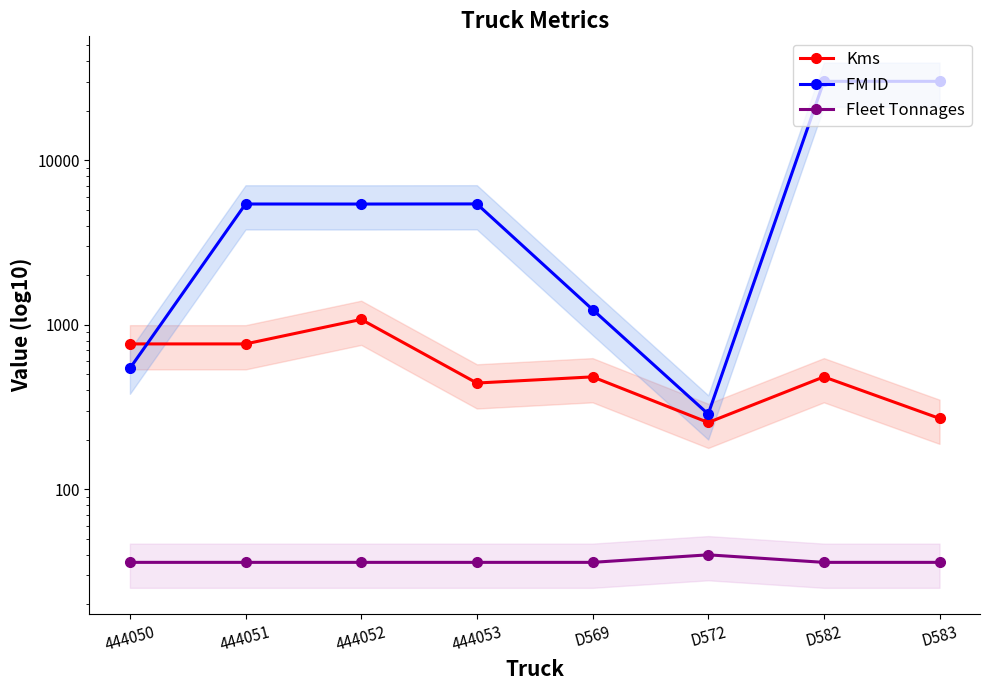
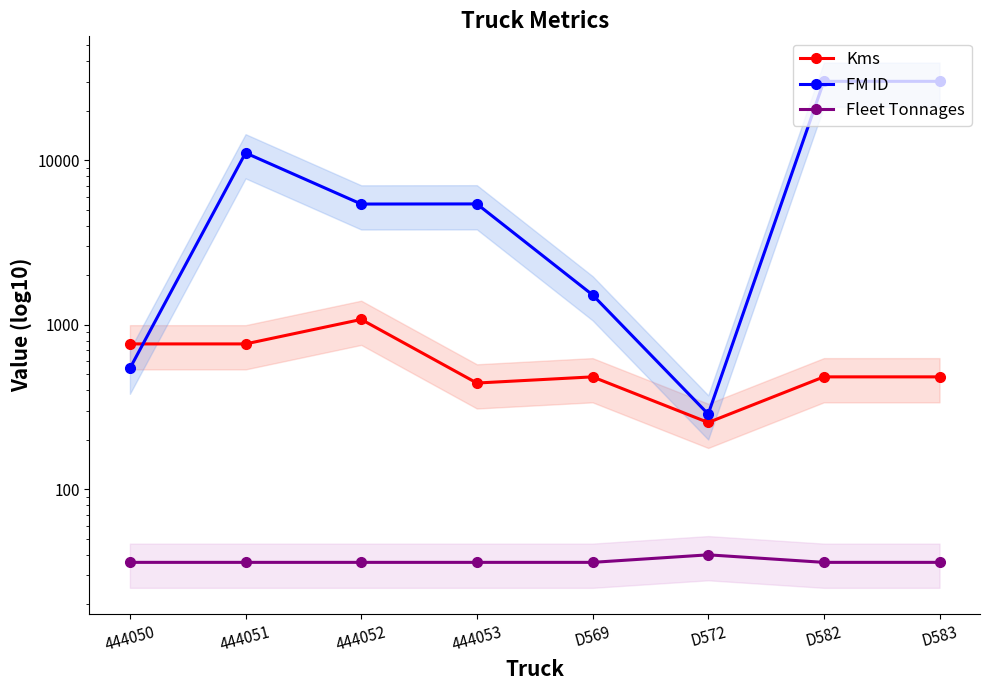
  {
    "Kms": {
      "444050": 800,
      "444051": 800,
      "444052": 1100,
      "444053": 440,
      "D569": 480,
      "D572": 260,
      "D582": 480,
-     "D583": 270
+     "D583": 480
    },
    "FM ID": {
      "444050": 540,
-     "444051": 5400,
+     "444051": 11000,
      "444052": 5400,
      "444053": 5400,
-     "D569": 1200,
+     "D569": 1500,
      "D572": 290
    },
    "Fleet Tonnages": {
      "444050": 36,
      "444051": 36,
      "444052": 36,
      "444053": 36,
      "D569": 36,
      "D572": 40,
      "D582": 36,
      "D583": 36
    }
  }
